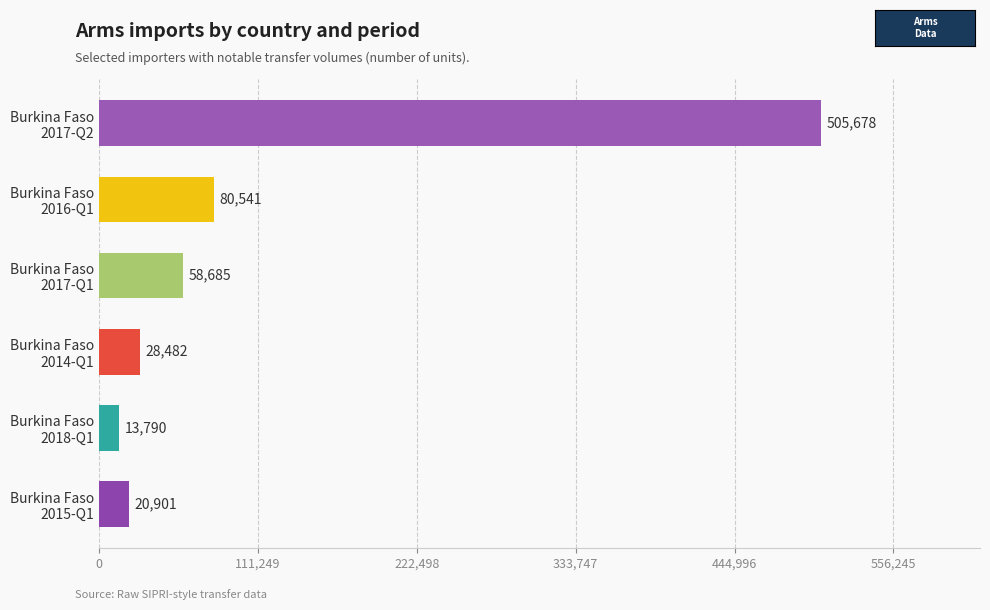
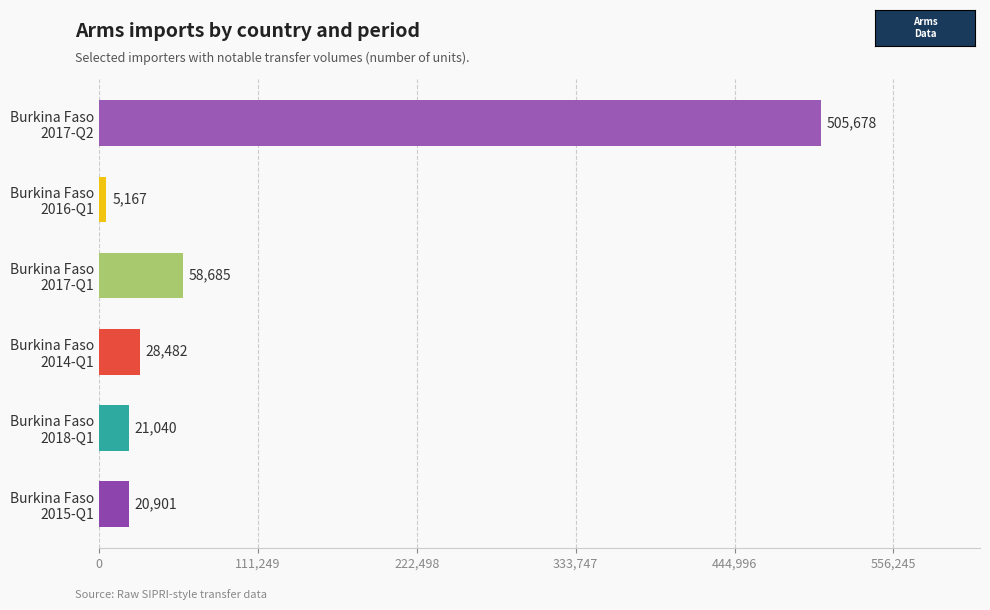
  {
    "Burkina Faso 2017-Q2": "505,678",
-   "Burkina Faso 2016-Q1": "80,541",
+   "Burkina Faso 2016-Q1": "5,167",
    "Burkina Faso 2017-Q1": "58,685",
    "Burkina Faso 2014-Q1": "28,482",
-   "Burkina Faso 2018-Q1": "13,790",
+   "Burkina Faso 2018-Q1": "21,040",
    "Burkina Faso 2015-Q1": "20,901"
  }
